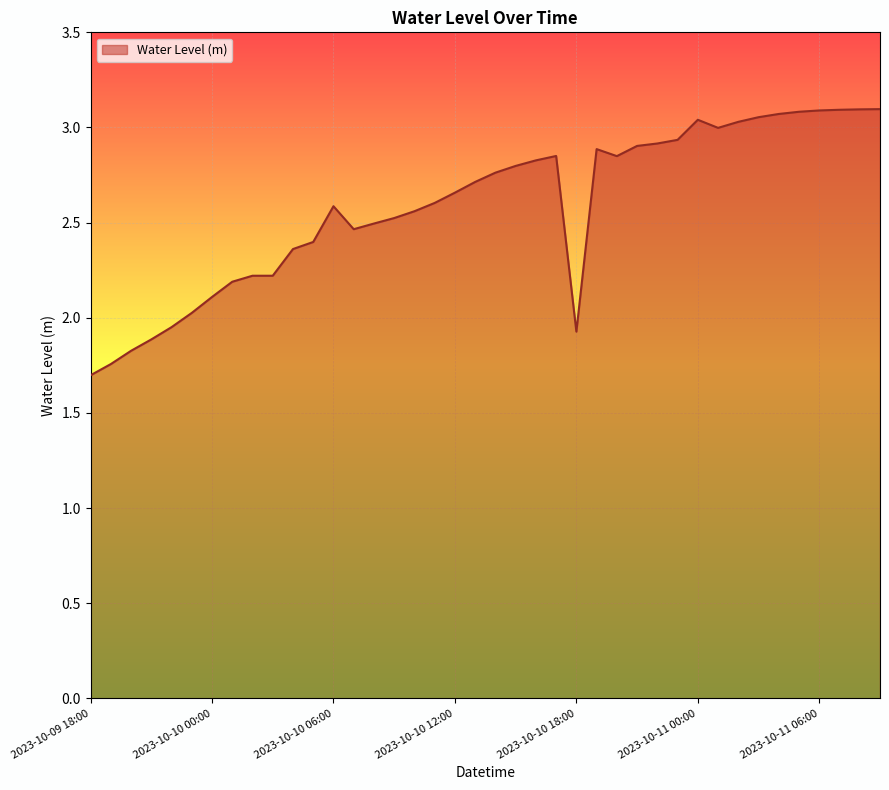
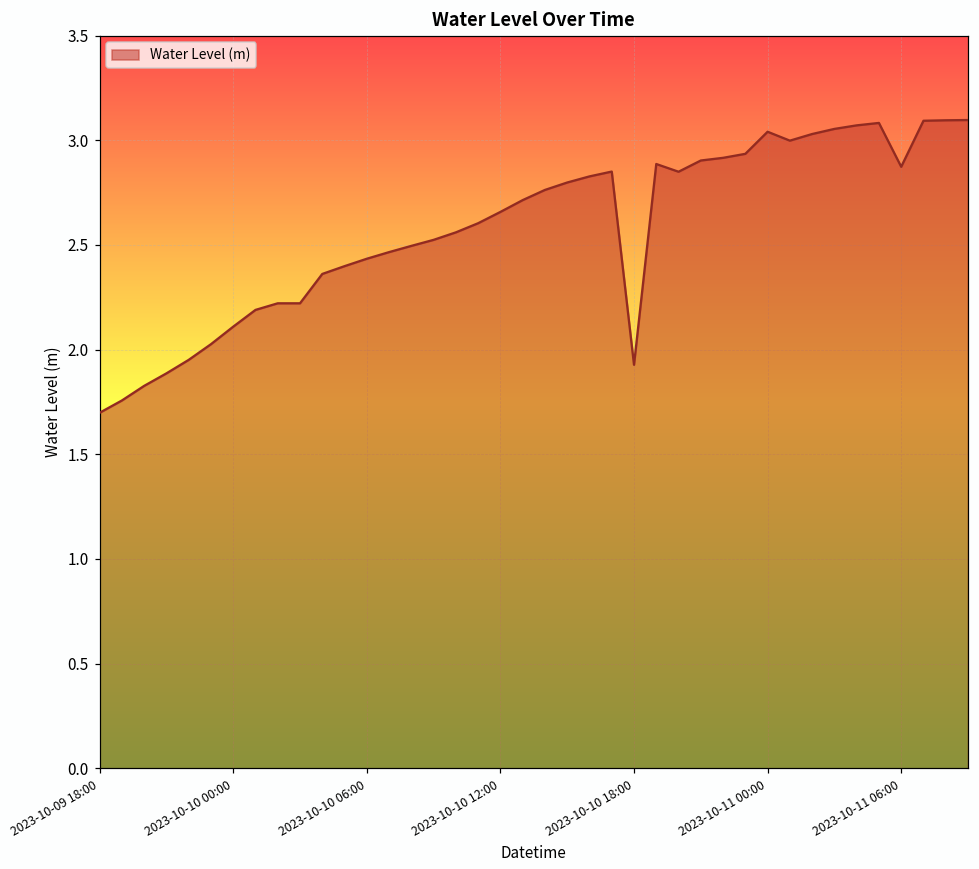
  {
    "2023-10-09 18:00": 1.70,
    "2023-10-10 00:00": 2.11,
-   "2023-10-10 06:00": 2.59,
+   "2023-10-10 06:00": 2.43,
    "2023-10-10 12:00": 2.66,
    "2023-10-10 18:00": 1.93,
    "2023-10-11 00:00": 3.04,
-   "2023-10-11 06:00": 3.09
+   "2023-10-11 06:00": 2.87
  }
